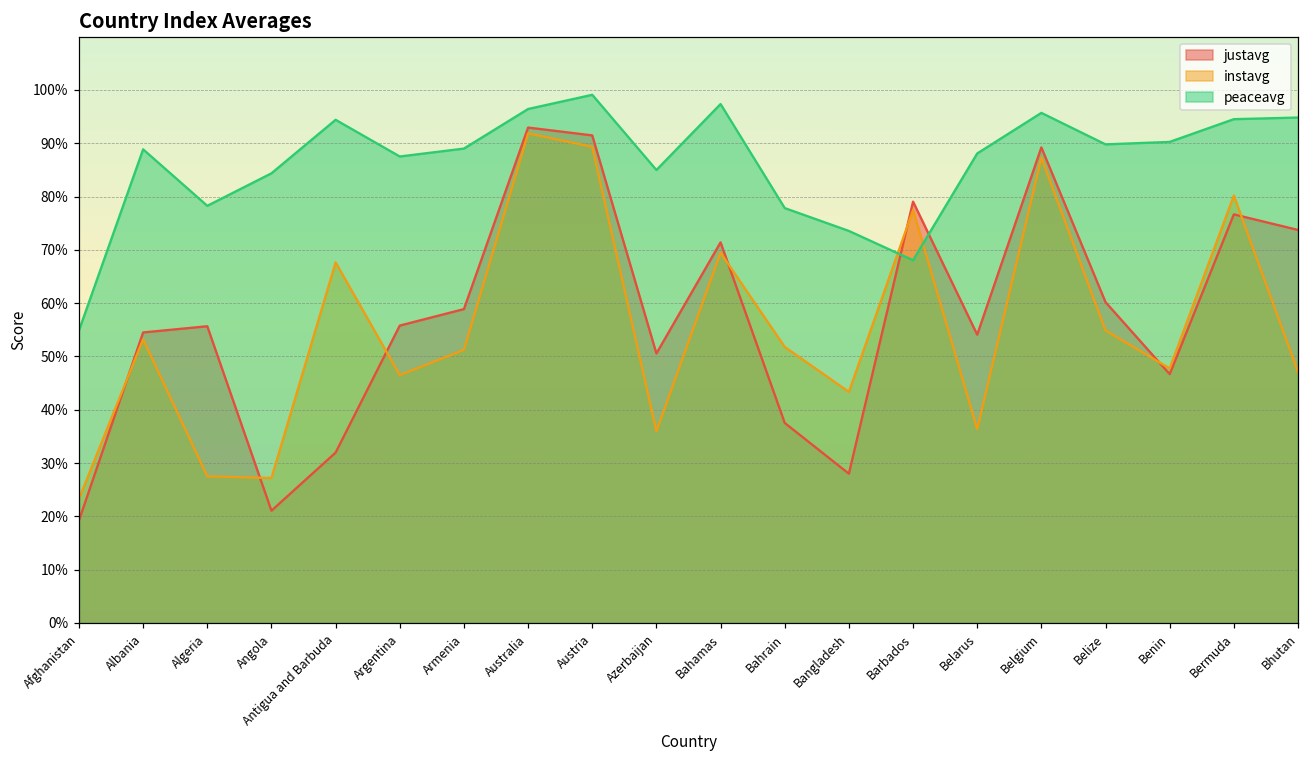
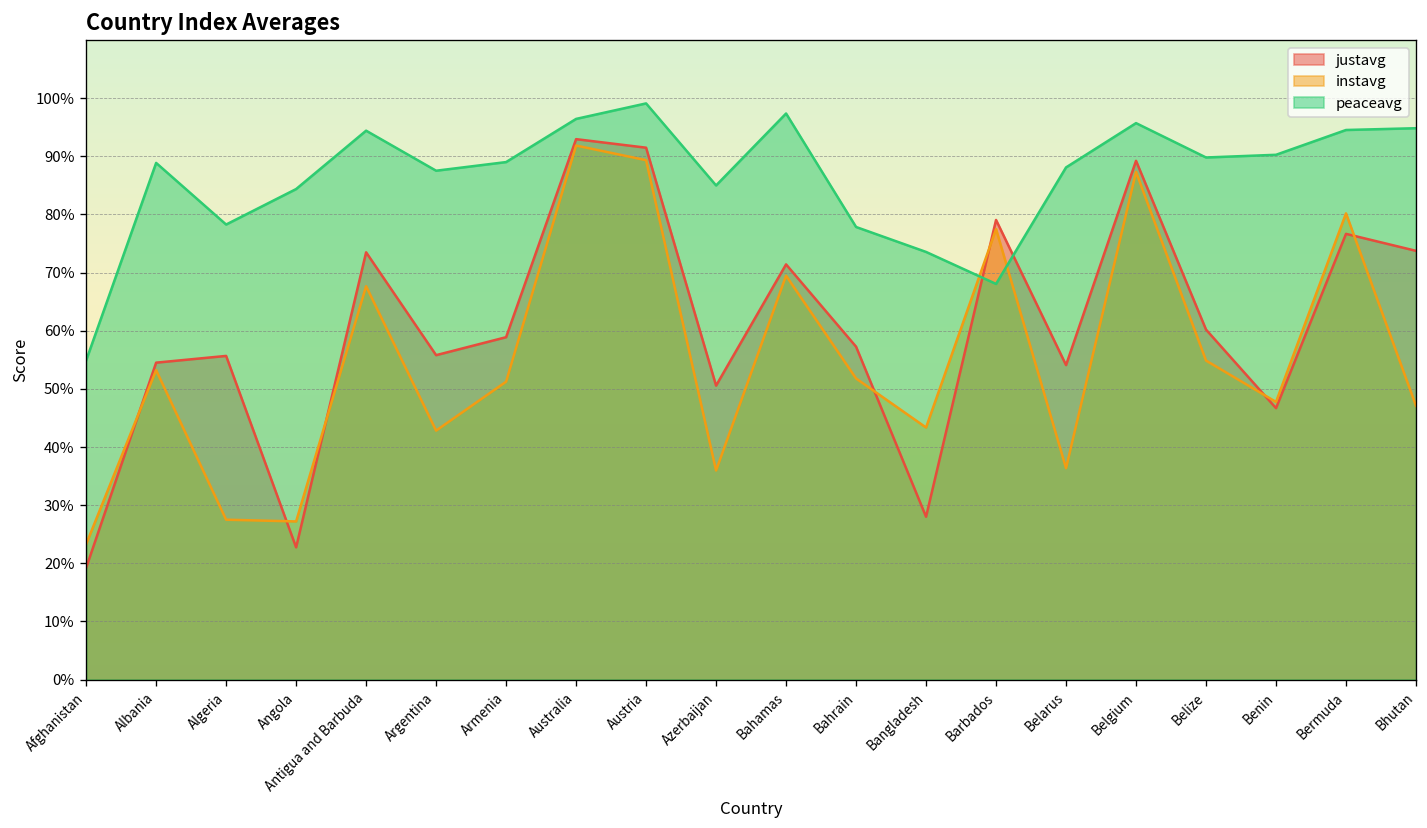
  {
    "justavg": {
      "Afghanistan": "19%",
      "Albania": "55%",
      "Algeria": "56%",
-     "Angola": "21%",
-     "Antigua and Barbuda": "32%",
+     "Angola": "23%",
+     "Antigua and Barbuda": "73%",
      "Argentina": "56%",
      "Armenia": "59%",
      "Australia": "93%",
      "Austria": "91%",
      "Azerbaijan": "51%",
      "Bahamas": "71%",
-     "Bahrain": "38%",
+     "Bahrain": "57%",
      "Bangladesh": "28%",
      "Barbados": "79%",
      "Belarus": "54%",
      "Belgium": "89%",
      "Belize": "60%",
      "Benin": "47%",
      "Bermuda": "77%",
      "Bhutan": "74%"
    },
    "instavg": {
      "Afghanistan": "23%",
      "Albania": "53%",
      "Algeria": "27%",
      "Angola": "27%",
      "Antigua and Barbuda": "68%",
-     "Argentina": "47%",
+     "Argentina": "43%",
      "Armenia": "51%",
      "Australia": "92%",
      "Austria": "89%",
      "Azerbaijan": "36%",
      "Bahamas": "69%",
      "Bahrain": "52%",
      "Bangladesh": "43%",
      "Barbados": "77%",
      "Belarus": "36%",
      "Belgium": "87%",
      "Belize": "55%",
      "Benin": "48%",
      "Bermuda": "80%",
      "Bhutan": "47%"
    },
    "peaceavg": {
      "Afghanistan": "55%",
      "Albania": "89%",
      "Algeria": "78%",
      "Angola": "84%",
      "Antigua and Barbuda": "94%",
      "Argentina": "88%",
      "Armenia": "89%",
      "Australia": "96%",
      "Austria": "99%",
      "Azerbaijan": "85%",
      "Bahamas": "97%",
      "Bahrain": "78%",
      "Bangladesh": "74%",
      "Barbados": "68%",
      "Belarus": "88%",
      "Belgium": "96%",
      "Belize": "90%",
      "Benin": "90%",
      "Bermuda": "95%",
      "Bhutan": "95%"
    }
  }
